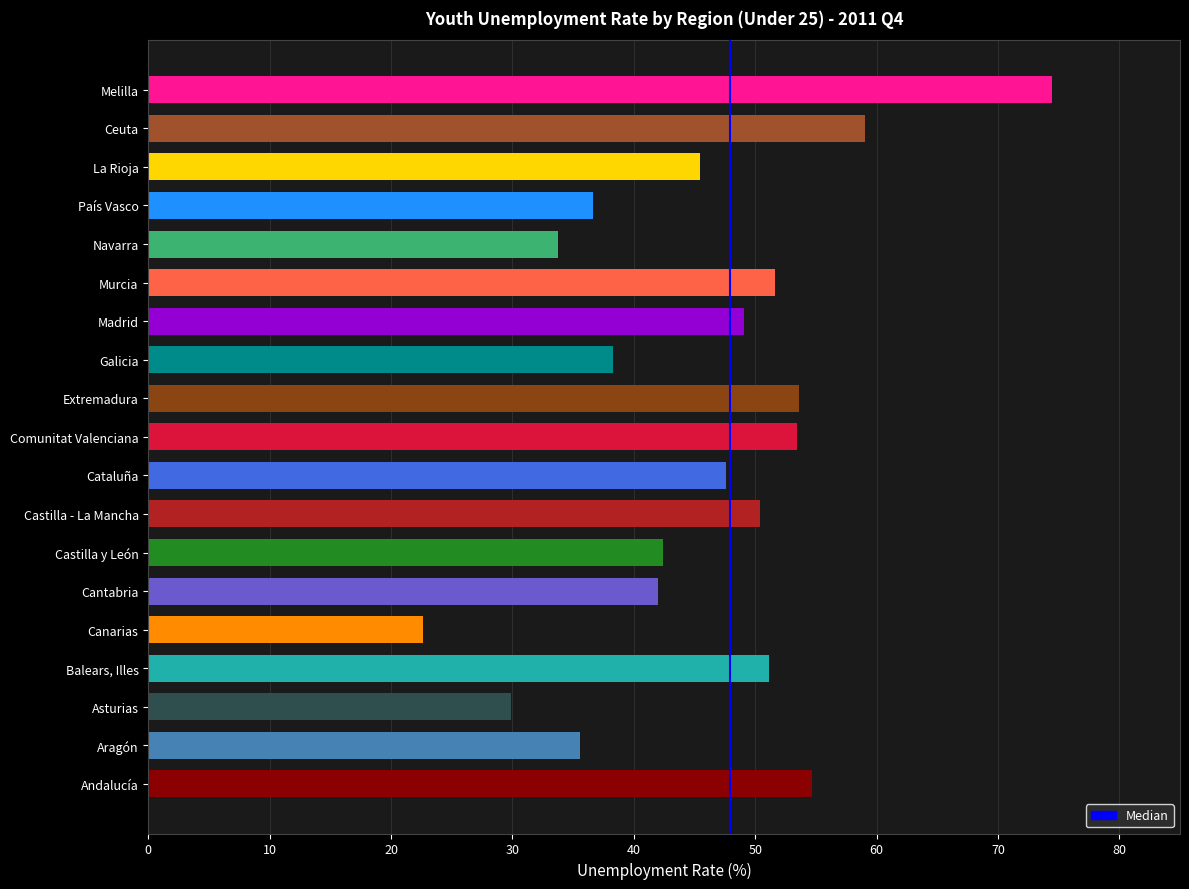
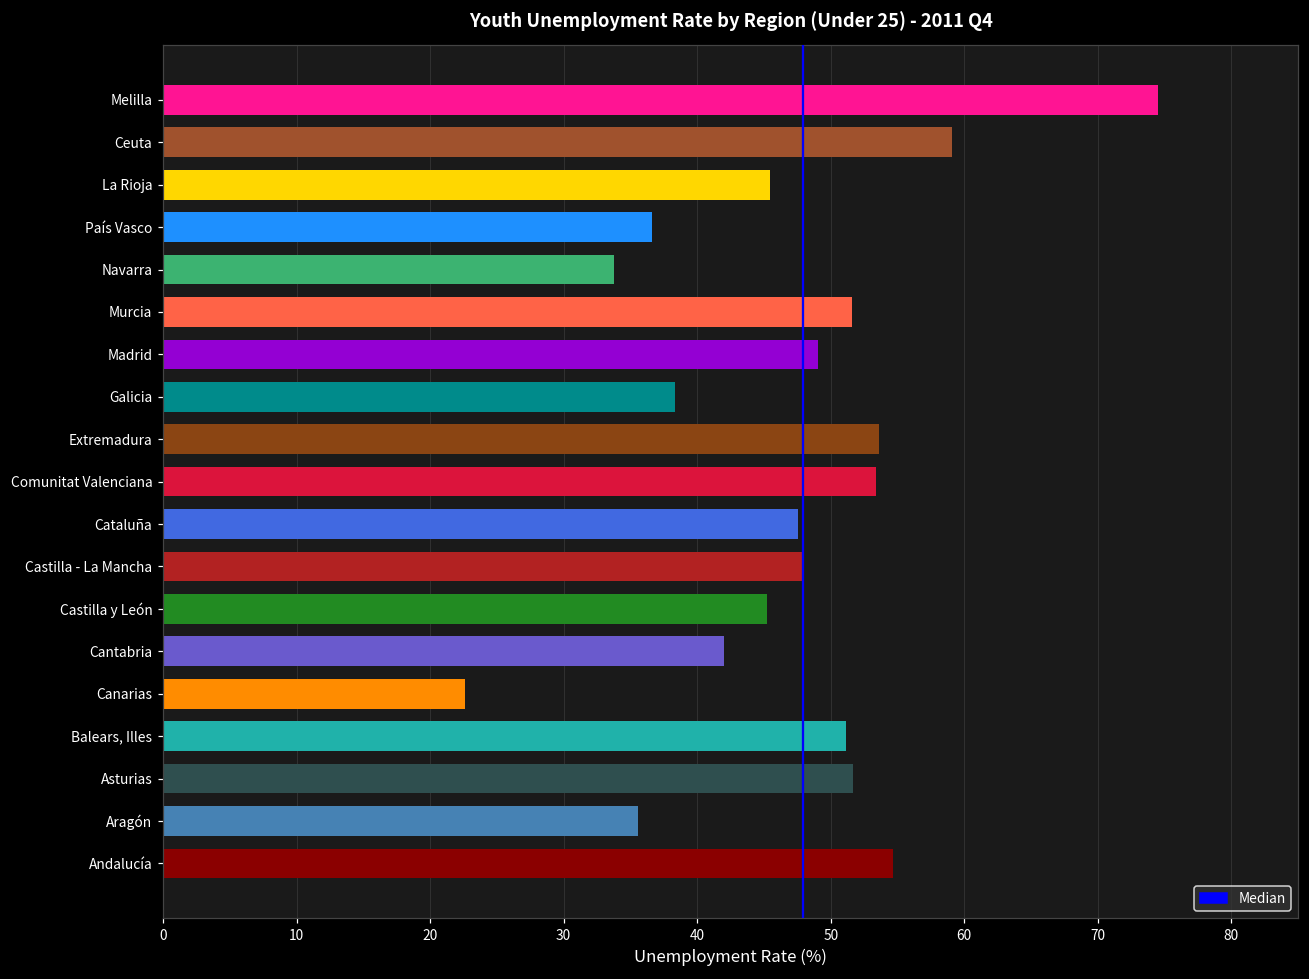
  {
    "Melilla": 74.5,
    "Ceuta": 59.1,
    "La Rioja": 45.5,
    "País Vasco": 36.6,
    "Navarra": 33.7,
    "Murcia": 51.6,
    "Madrid": 49.1,
    "Galicia": 38.3,
    "Extremadura": 53.6,
    "Comunitat Valenciana": 53.4,
    "Cataluña": 47.6,
-   "Castilla - La Mancha": 50.4,
-   "Castilla y León": 42.4,
+   "Castilla - La Mancha": 47.9,
+   "Castilla y León": 45.2,
    "Cantabria": 42.0,
    "Canarias": 22.6,
    "Balears, Illes": 51.2,
-   "Asturias": 29.9,
+   "Asturias": 51.7,
    "Aragón": 35.6,
    "Andalucía": 54.7
  }
